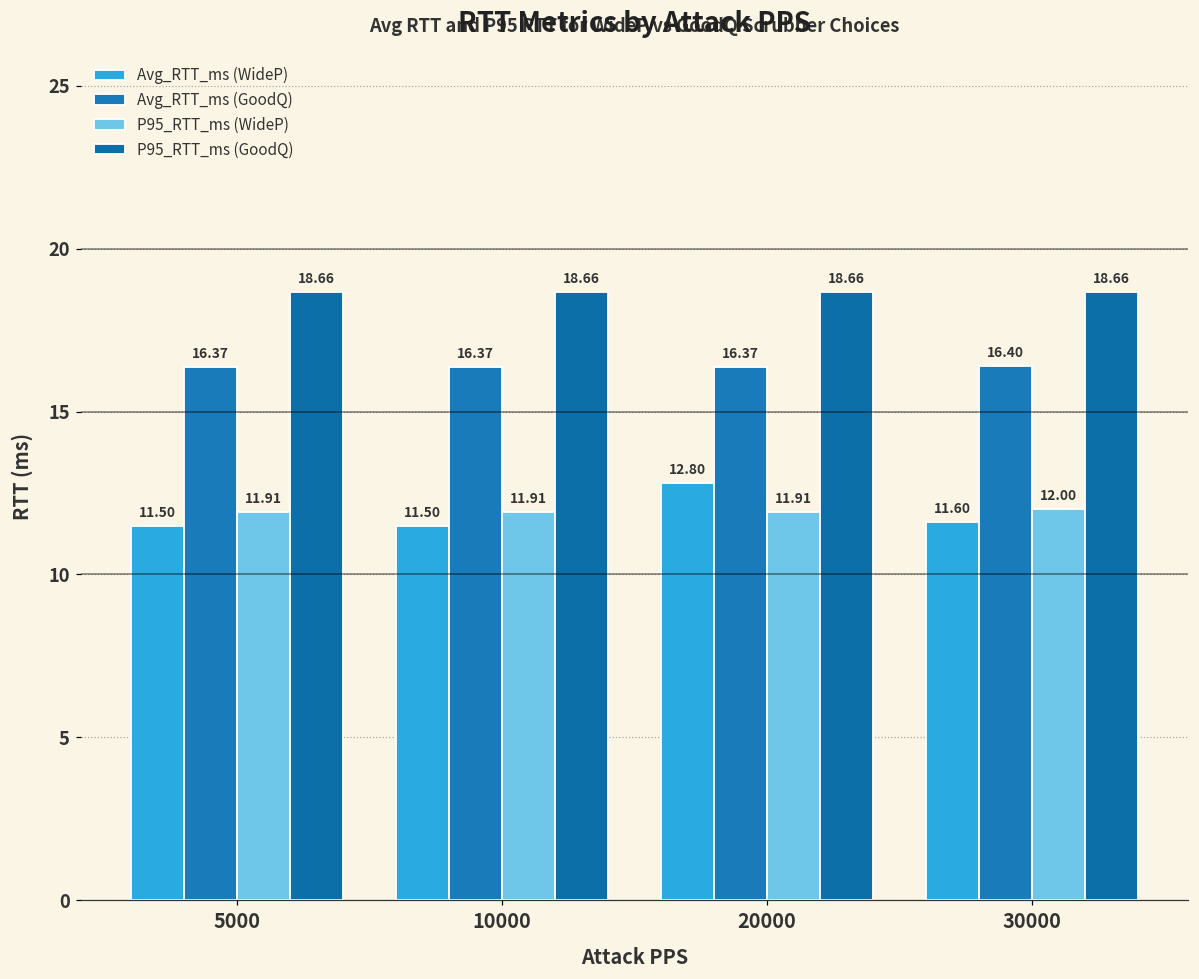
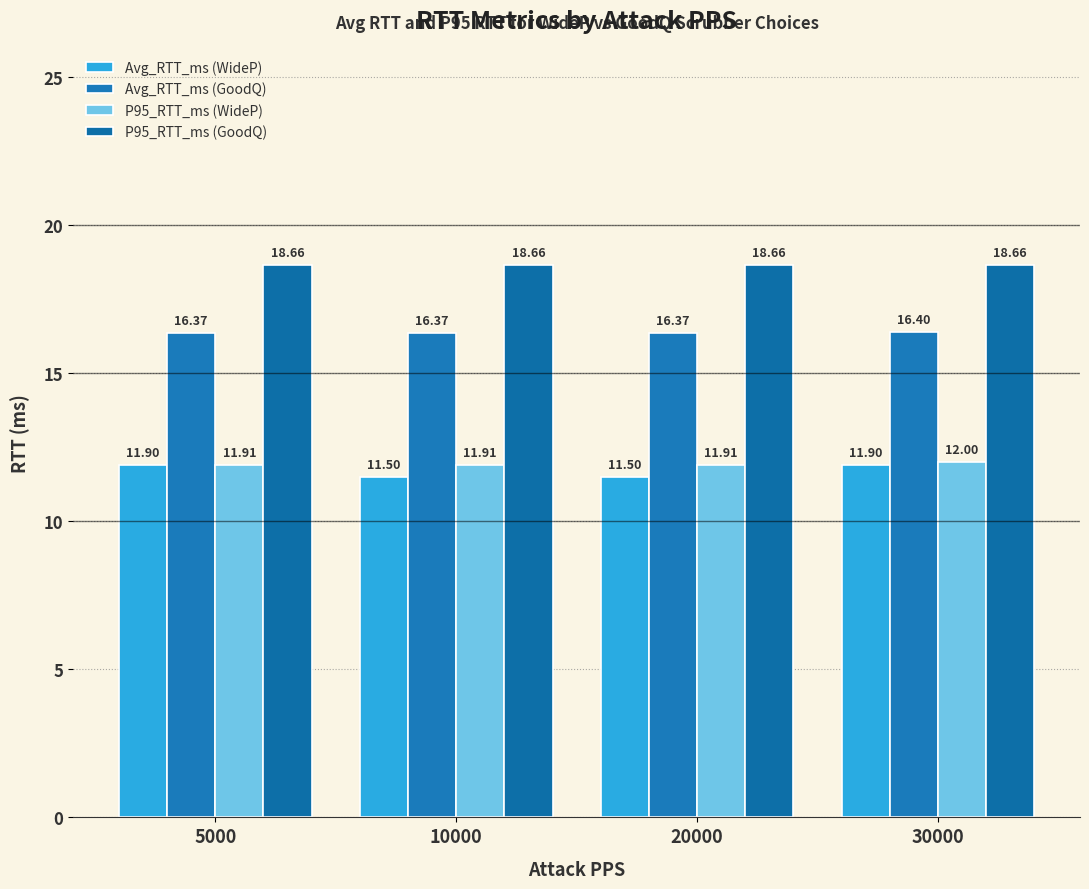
  {
    "Avg_RTT_ms (WideP)": {
-     "5000": 11.50,
+     "5000": 11.90,
      "10000": 11.50,
-     "20000": 12.80,
-     "30000": 11.60
+     "20000": 11.50,
+     "30000": 11.90
    },
    "P95_RTT_ms (WideP)": {
      "5000": 11.91,
      "10000": 11.91,
      "20000": 11.91,
      "30000": 12.00
    }
  }
